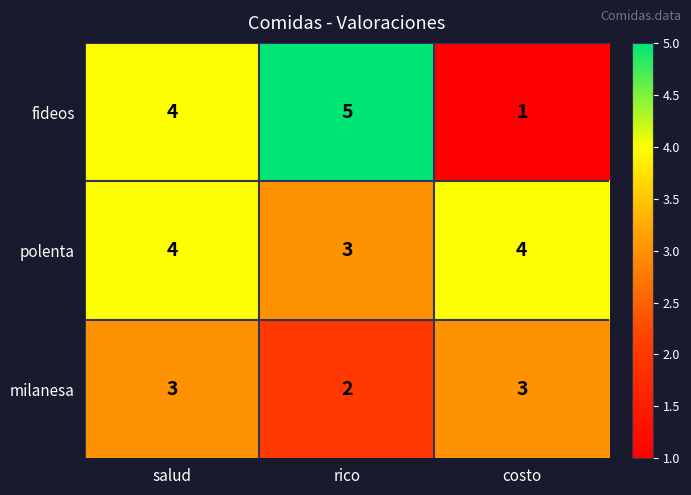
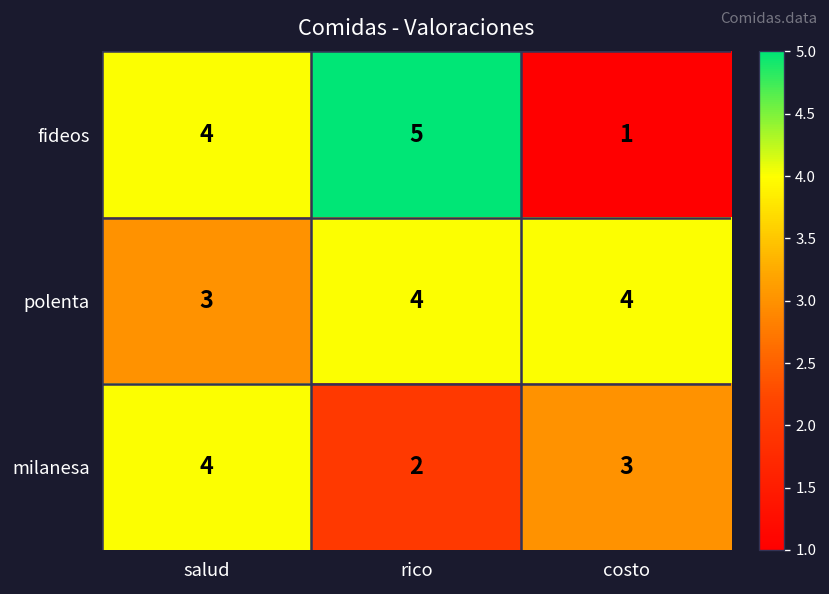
  {
    "fideos": {
      "salud": 4,
      "rico": 5,
      "costo": 1
    },
    "polenta": {
-     "salud": 4,
-     "rico": 3,
+     "salud": 3,
+     "rico": 4,
      "costo": 4
    },
    "milanesa": {
-     "salud": 3,
+     "salud": 4,
      "rico": 2,
      "costo": 3
    }
  }
